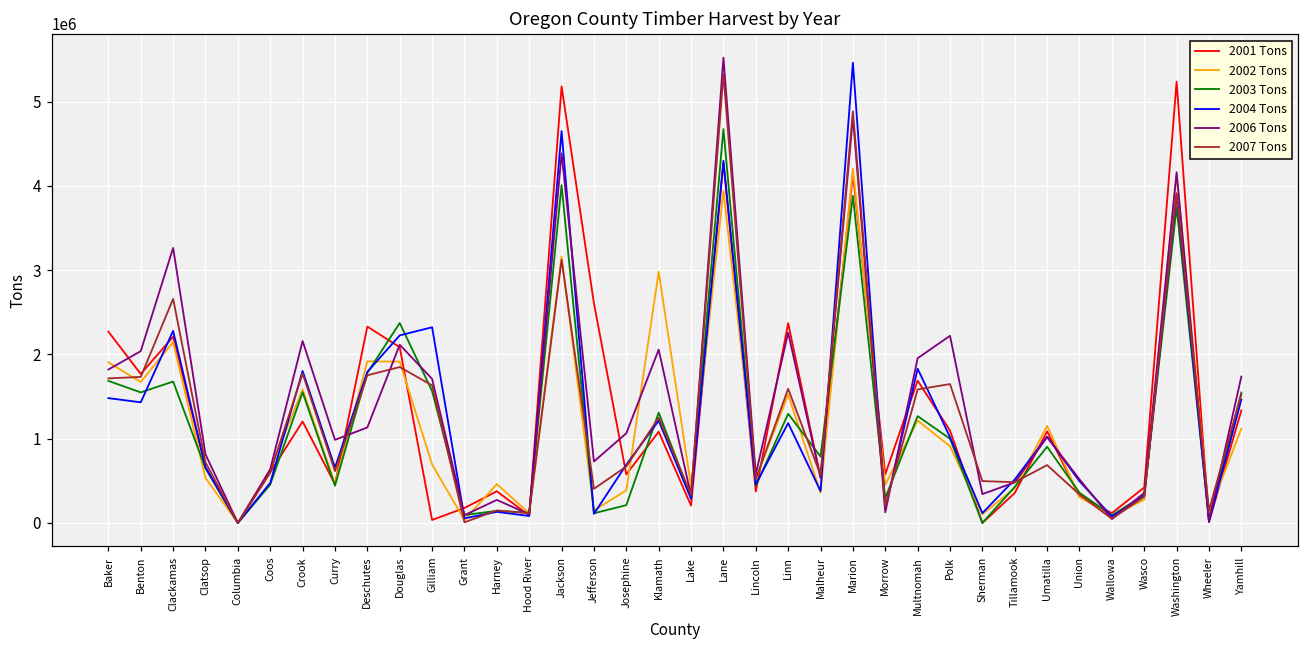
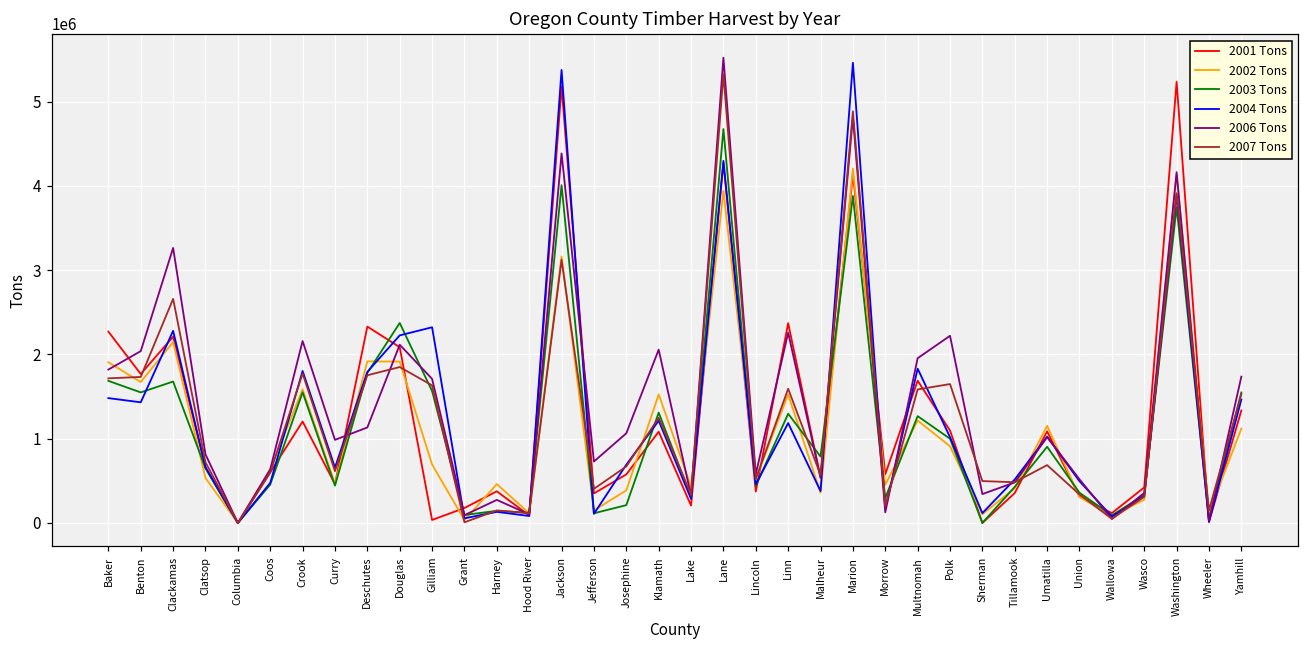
  {
    "2001 Tons": {
      "Baker": 2300000,
      "Benton": 1800000,
      "Clackamas": 2200000,
      "Crook": 1200000,
      "Deschutes": 2300000,
      "Gilliam": 0,
      "Grant": 200000,
      "Harney": 400000,
      "Jackson": 5200000,
-     "Jefferson": 2600000,
+     "Jefferson": 400000,
      "Josephine": 600000,
      "Klamath": 1100000,
      "Lake": 200000,
      "Lincoln": 400000,
      "Linn": 2400000,
      "Marion": 4100000,
      "Morrow": 600000,
      "Multnomah": 1700000,
      "Polk": 1100000,
      "Tillamook": 400000,
      "Umatilla": 1100000,
      "Wasco": 400000,
      "Washington": 5200000,
      "Yamhill": 1300000
    },
    "2002 Tons": {
      "Baker": 1900000,
      "Benton": 1700000,
      "Clackamas": 2100000,
      "Clatsop": 500000,
      "Crook": 1600000,
      "Deschutes": 1900000,
      "Douglas": 1900000,
      "Gilliam": 700000,
      "Harney": 500000,
      "Jackson": 3200000,
      "Jefferson": 100000,
      "Josephine": 400000,
-     "Klamath": 3000000,
+     "Klamath": 1500000,
      "Lake": 400000,
      "Lane": 3900000,
      "Linn": 1500000,
      "Marion": 4200000,
      "Morrow": 500000,
      "Multnomah": 1200000,
      "Polk": 900000,
      "Umatilla": 1200000,
      "Wasco": 300000,
      "Yamhill": 1100000
    },
    "2003 Tons": {
      "Benton": 1500000,
      "Clackamas": 1700000,
      "Crook": 1600000,
      "Douglas": 2400000,
      "Gilliam": 1600000,
      "Jackson": 4000000,
      "Josephine": 200000,
      "Klamath": 1300000,
      "Lane": 4700000,
      "Linn": 1300000,
      "Malheur": 800000,
      "Marion": 3900000,
      "Morrow": 300000,
      "Multnomah": 1300000,
      "Umatilla": 900000,
      "Washington": 3700000
    },
    "2004 Tons": {
      "Baker": 1500000,
      "Benton": 1400000,
      "Clackamas": 2300000,
      "Curry": 700000,
      "Douglas": 2200000,
      "Gilliam": 2300000,
-     "Jackson": 4700000,
+     "Jackson": 5400000,
      "Klamath": 1200000,
      "Linn": 1200000,
      "Marion": 5500000,
      "Morrow": 200000,
      "Multnomah": 1800000,
      "Yamhill": 1500000
    },
    "2006 Tons": {
      "Baker": 1800000,
      "Benton": 2000000,
      "Clackamas": 3300000,
      "Clatsop": 800000,
      "Crook": 2200000,
      "Curry": 1000000,
      "Deschutes": 1100000,
      "Gilliam": 1700000,
      "Harney": 300000,
      "Jackson": 4400000,
      "Jefferson": 700000,
      "Josephine": 1100000,
      "Klamath": 2100000,
      "Lane": 5500000,
      "Lincoln": 600000,
      "Linn": 2300000,
      "Marion": 4800000,
      "Morrow": 100000,
      "Multnomah": 2000000,
      "Polk": 2200000,
      "Sherman": 300000,
      "Yamhill": 1700000
    },
    "2007 Tons": {
      "Benton": 1700000,
      "Clackamas": 2700000,
      "Clatsop": 700000,
      "Curry": 600000,
      "Douglas": 1900000,
      "Gilliam": 1600000,
      "Jackson": 3100000,
      "Jefferson": 400000,
      "Klamath": 1200000,
      "Lane": 5300000,
      "Linn": 1600000,
      "Marion": 4900000,
      "Morrow": 200000,
      "Multnomah": 1600000,
      "Polk": 1600000,
      "Sherman": 500000,
      "Umatilla": 700000
    }
  }
